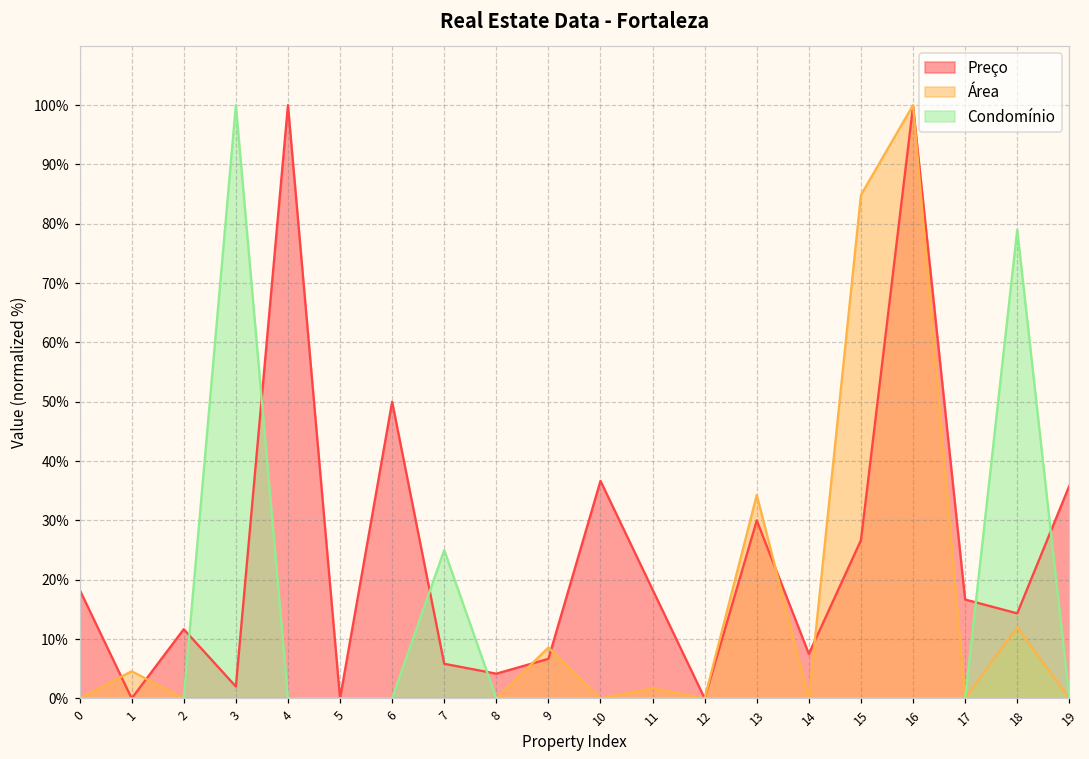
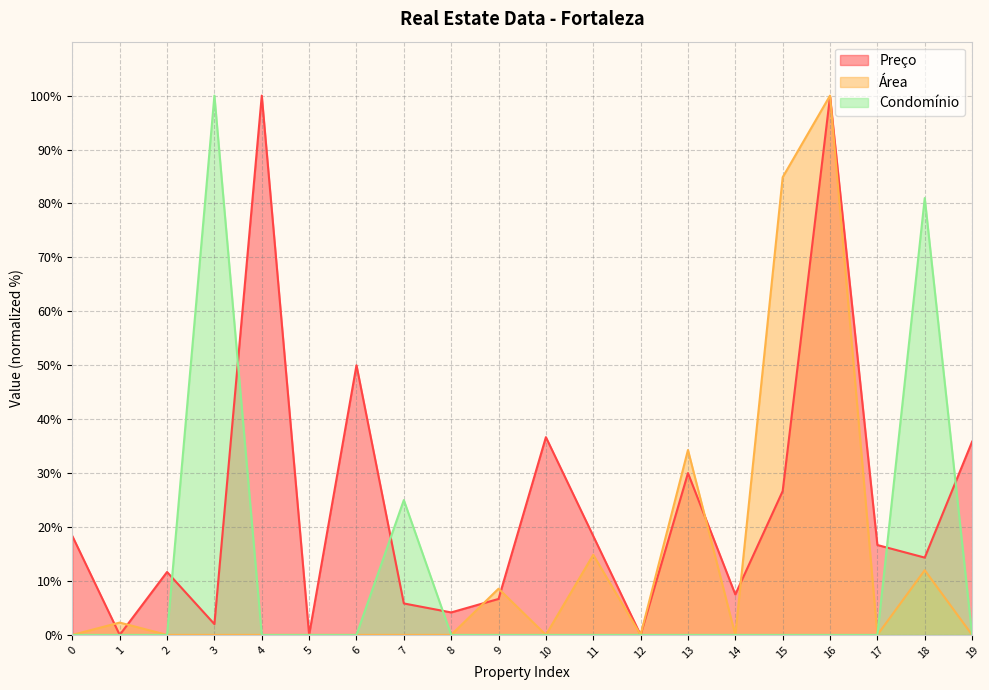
  {
    "Preço": {
      "0": "18%",
      "2": "12%",
      "3": "2%",
      "4": "100%",
      "6": "50%",
      "7": "6%",
      "8": "4%",
      "9": "7%",
      "10": "37%",
      "11": "18%",
      "13": "30%",
      "14": "8%",
      "15": "27%",
      "17": "17%",
      "18": "14%",
      "19": "36%"
    },
    "Área": {
-     "1": "5%",
+     "1": "2%",
      "3": "0%",
      "7": "0%",
      "9": "9%",
-     "11": "2%",
+     "11": "15%",
      "13": "34%",
      "15": "85%",
      "18": "12%"
    },
    "Condomínio": {
      "3": "100%",
      "7": "25%",
      "9": "0%",
      "11": "0%",
      "13": "0%",
      "15": "0%",
      "16": "0%",
-     "18": "79%"
+     "18": "81%"
    }
  }
